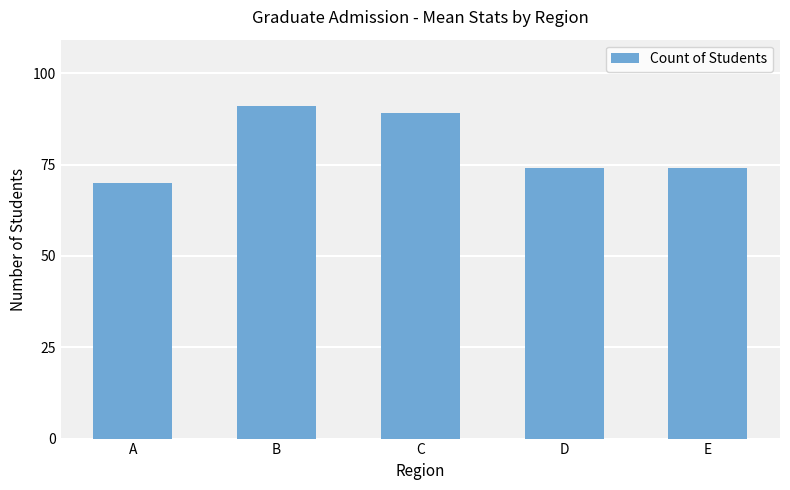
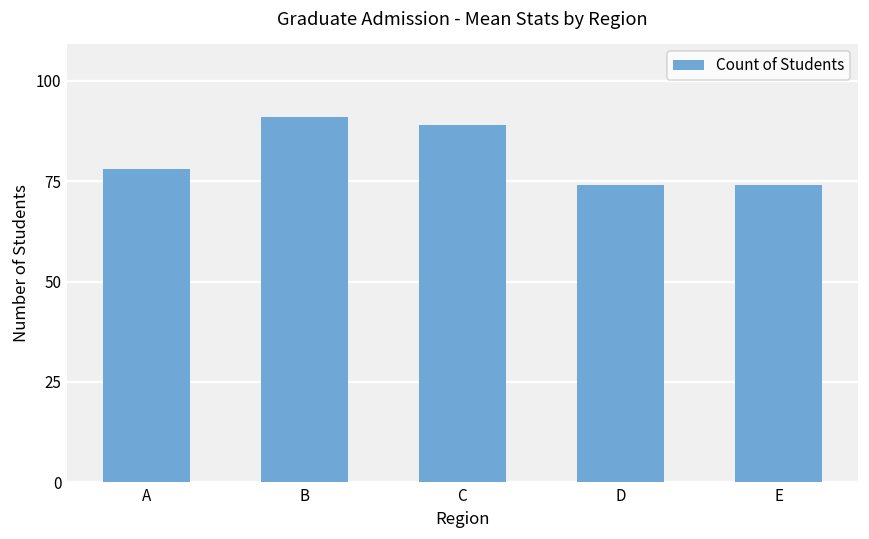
  {
-   "A": 70,
+   "A": 78,
    "B": 91,
    "C": 89,
    "D": 74,
    "E": 74
  }
